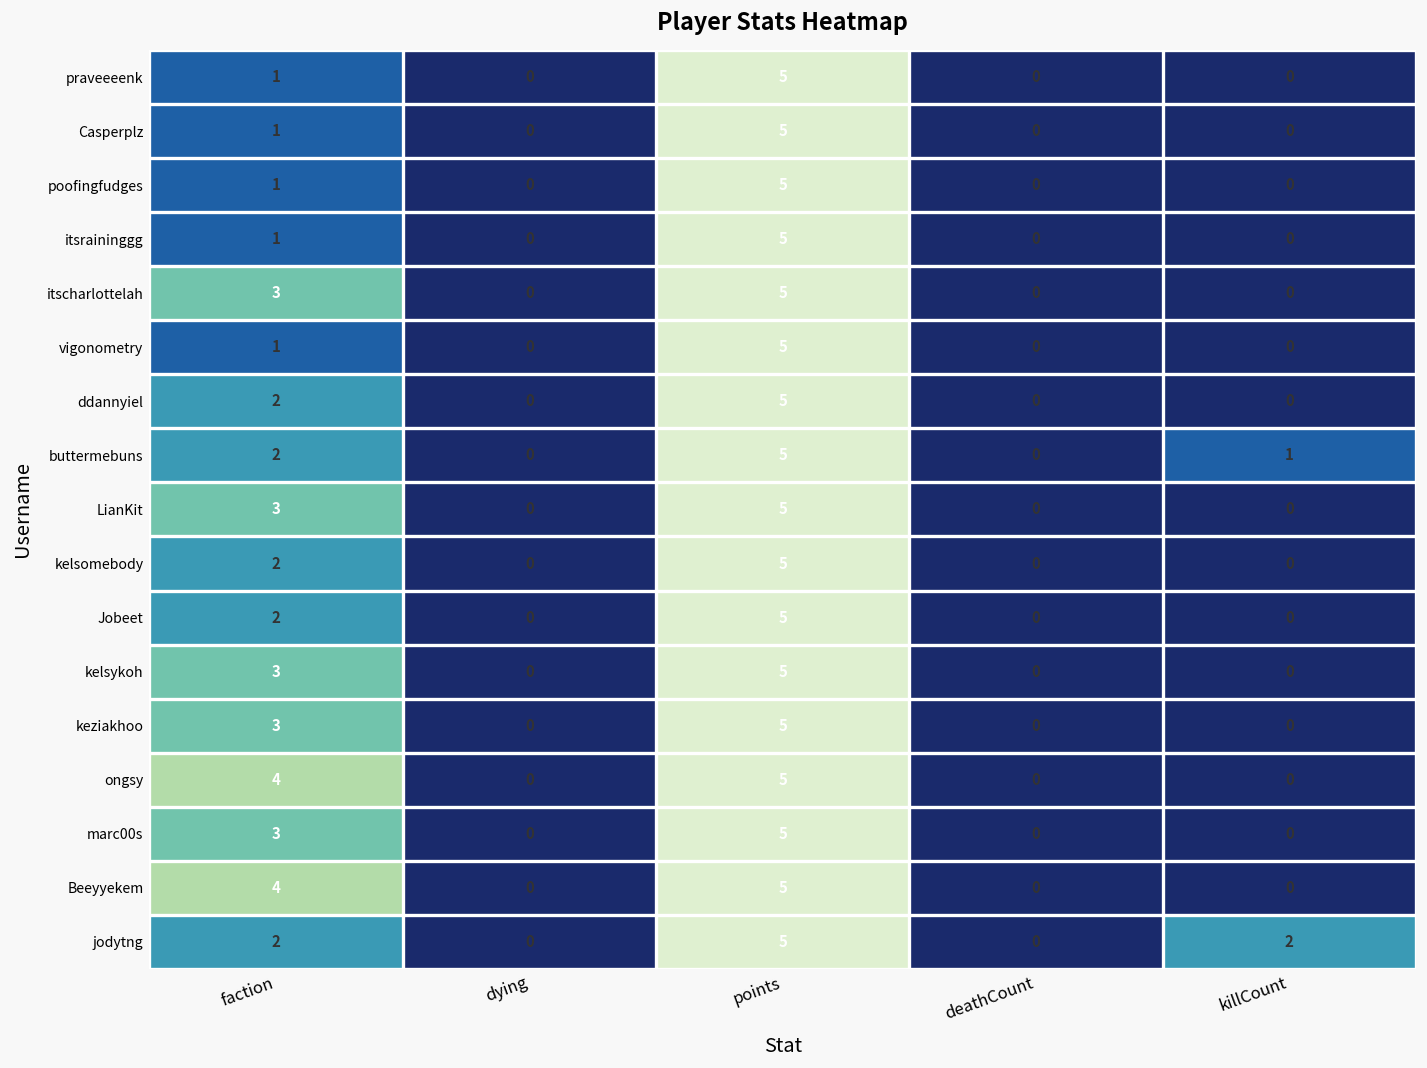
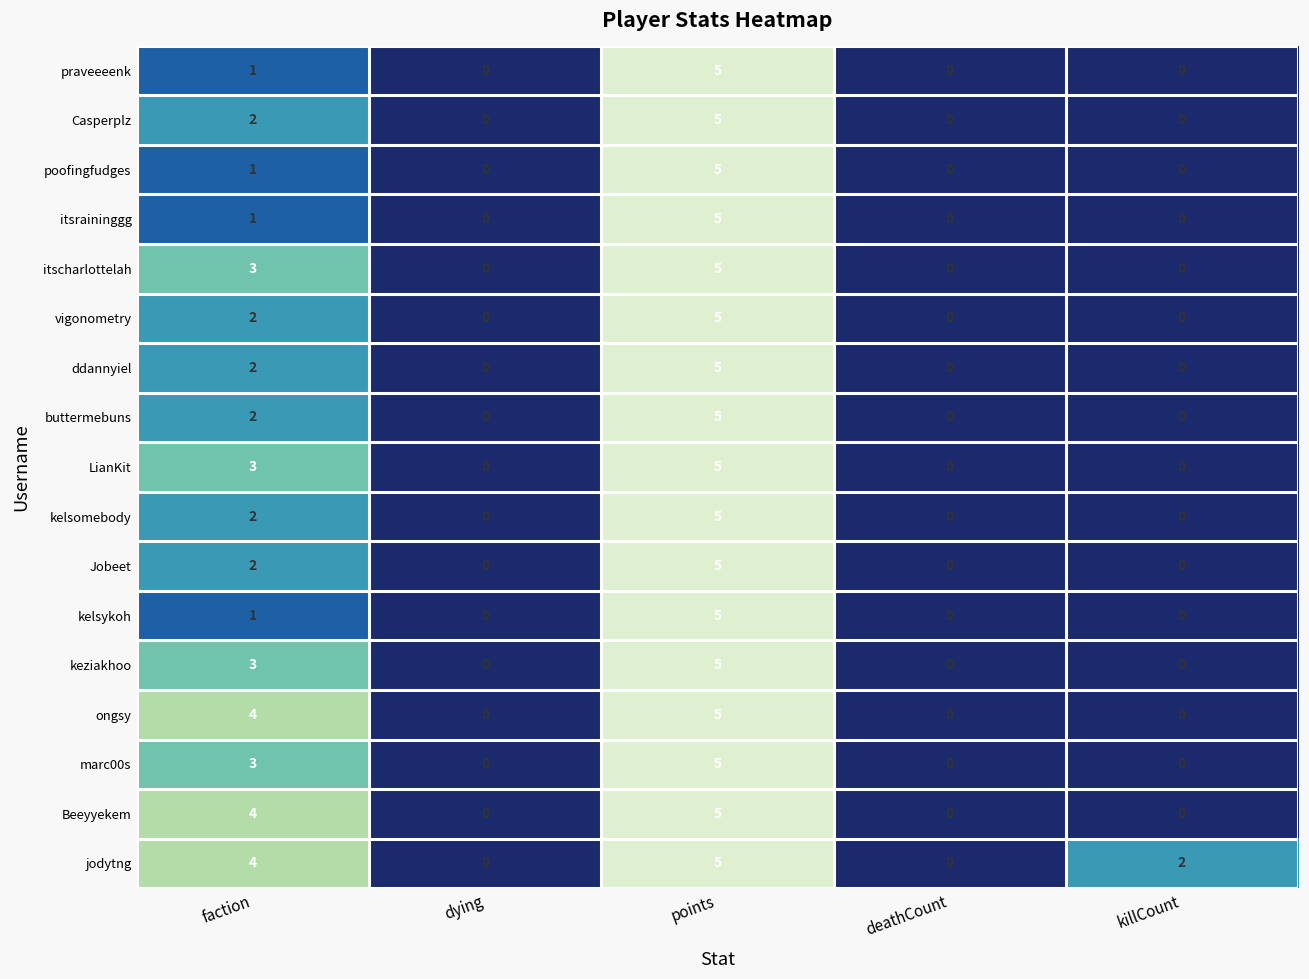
  {
    "praveeeenk": {
      "faction": 1,
      "dying": 0,
      "deathCount": 0,
      "killCount": 0
    },
    "Casperplz": {
-     "faction": 1,
+     "faction": 2,
      "dying": 0,
      "deathCount": 0,
      "killCount": 0
    },
    "poofingfudges": {
      "faction": 1,
      "dying": 0,
      "deathCount": 0,
      "killCount": 0
    },
    "itsraininggg": {
      "faction": 1,
      "dying": 0,
      "deathCount": 0,
      "killCount": 0
    },
    "itscharlottelah": {
      "faction": 3,
      "dying": 0,
      "deathCount": 0,
      "killCount": 0
    },
    "vigonometry": {
-     "faction": 1,
+     "faction": 2,
      "dying": 0,
      "deathCount": 0,
      "killCount": 0
    },
    "ddannyiel": {
      "faction": 2,
      "dying": 0,
      "deathCount": 0,
      "killCount": 0
    },
    "buttermebuns": {
      "faction": 2,
      "dying": 0,
      "deathCount": 0,
-     "killCount": 1
+     "killCount": 0
    },
    "LianKit": {
      "faction": 3,
      "dying": 0,
      "deathCount": 0,
      "killCount": 0
    },
    "kelsomebody": {
      "faction": 2,
      "dying": 0,
      "deathCount": 0,
      "killCount": 0
    },
    "Jobeet": {
      "faction": 2,
      "dying": 0,
      "deathCount": 0,
      "killCount": 0
    },
    "kelsykoh": {
-     "faction": 3,
+     "faction": 1,
      "dying": 0,
      "deathCount": 0,
      "killCount": 0
    },
    "keziakhoo": {
      "faction": 3,
      "dying": 0,
      "deathCount": 0,
      "killCount": 0
    },
    "ongsy": {
      "faction": 4,
      "dying": 0,
      "deathCount": 0,
      "killCount": 0
    },
    "marc00s": {
      "faction": 3,
      "dying": 0,
      "deathCount": 0,
      "killCount": 0
    },
    "Beeyyekem": {
      "faction": 4,
      "dying": 0,
      "deathCount": 0,
      "killCount": 0
    },
    "jodytng": {
-     "faction": 2,
+     "faction": 4,
      "dying": 0,
      "deathCount": 0,
      "killCount": 2
    }
  }
